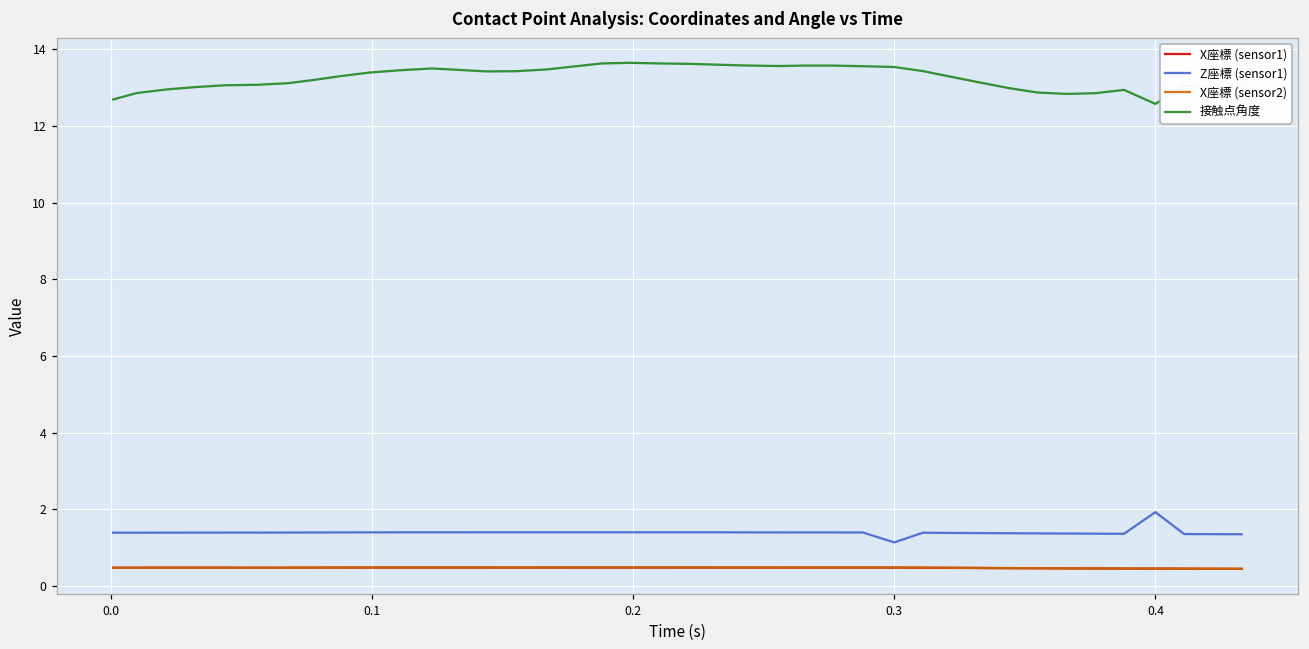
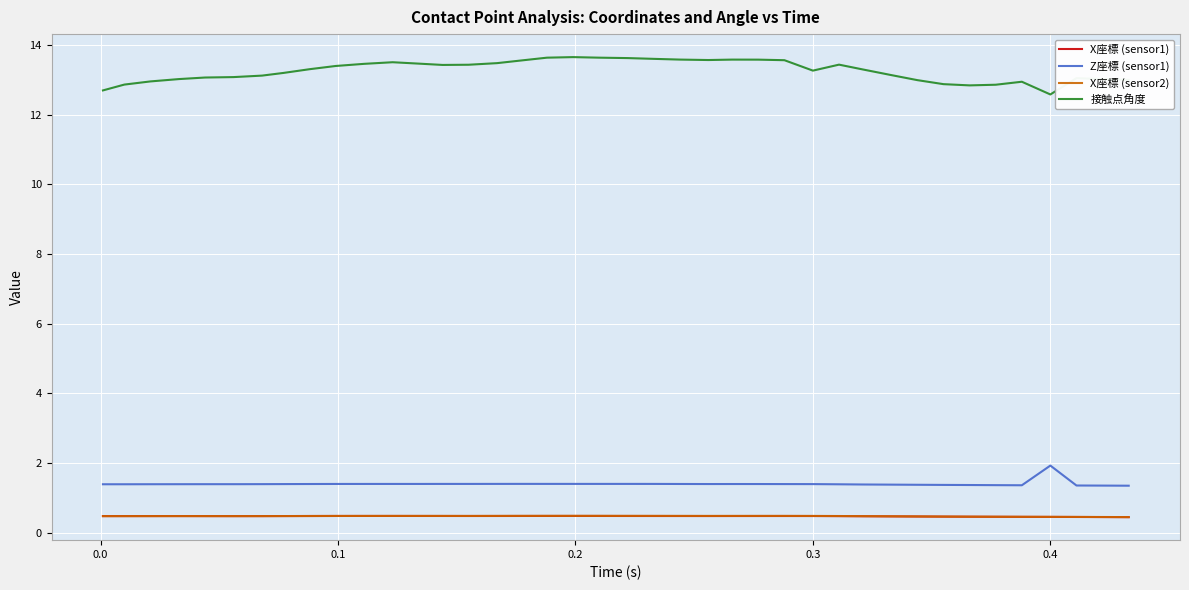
  {
    "X座標 (sensor2)": {
      "0.3": 0.5,
      "0.4": 0.5
    },
    "Z座標 (sensor1)": {
-     "0.3": 1.1,
+     "0.3": 1.4,
      "0.4": 1.9
    },
    "接触点角度": {
-     "0.3": 13.5,
+     "0.3": 13.3,
      "0.4": 12.6
    }
  }
